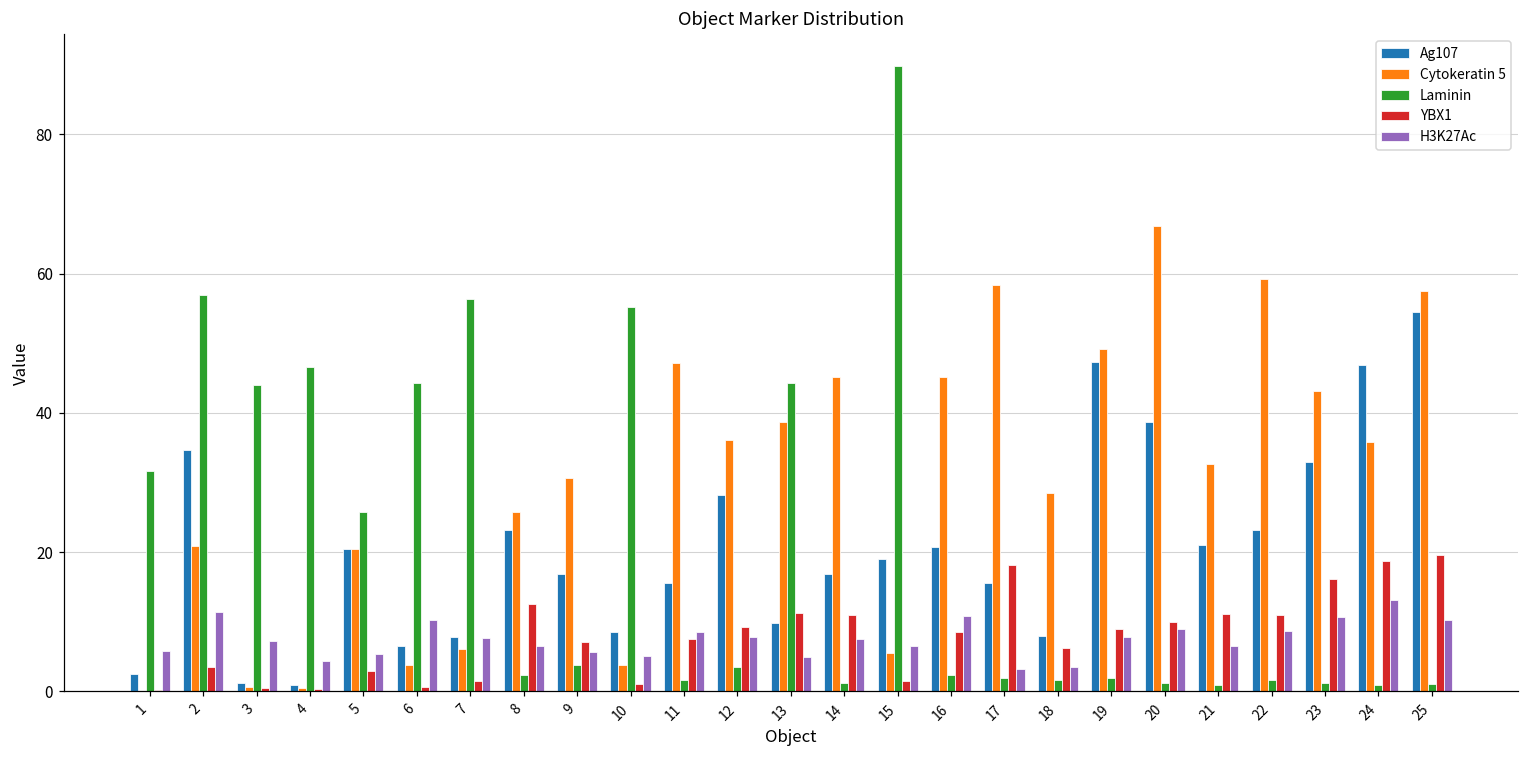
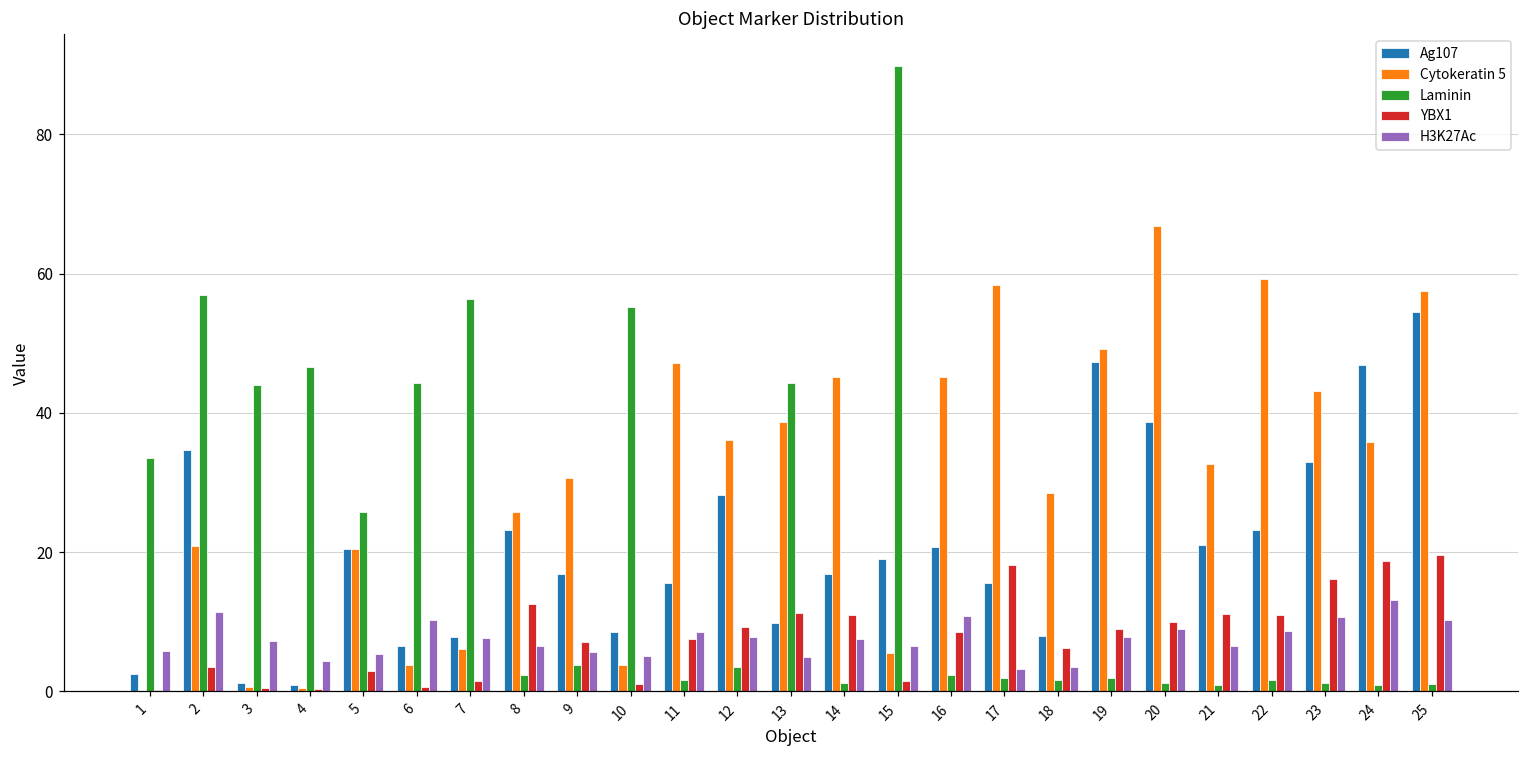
  {
    "Ag107": {
      "1": 3,
      "2": 35,
      "3": 1,
      "4": 1,
      "5": 20,
      "6": 7,
      "7": 8,
      "8": 23,
      "9": 17,
      "10": 8,
      "11": 16,
      "12": 28,
      "13": 10,
      "14": 17,
      "15": 19,
      "16": 21,
      "17": 16,
      "18": 8,
      "19": 47,
      "20": 39,
      "21": 21,
      "22": 23,
      "23": 33,
      "24": 47,
      "25": 55
    },
    "Cytokeratin 5": {
      "1": 0,
      "2": 21,
      "3": 1,
      "4": 0,
      "5": 20,
      "6": 4,
      "7": 6,
      "8": 26,
      "9": 31,
      "10": 4,
      "11": 47,
      "12": 36,
      "13": 39,
      "14": 45,
      "15": 5,
      "16": 45,
      "17": 58,
      "18": 29,
      "19": 49,
      "20": 67,
      "21": 33,
      "22": 59,
      "23": 43,
      "24": 36,
      "25": 57
    },
    "Laminin": {
-     "1": 32,
+     "1": 34,
      "2": 57,
      "3": 44,
      "4": 47,
      "5": 26,
      "6": 44,
      "7": 56,
      "8": 2,
      "9": 4,
      "10": 55,
      "11": 2,
      "12": 3,
      "13": 44,
      "14": 1,
      "15": 90,
      "16": 2,
      "17": 2,
      "18": 2,
      "19": 2,
      "20": 1,
      "21": 1,
      "22": 2,
      "23": 1,
      "24": 1,
      "25": 1
    },
    "YBX1": {
      "2": 4,
      "3": 0,
      "5": 3,
      "6": 1,
      "7": 2,
      "8": 13,
      "9": 7,
      "10": 1,
      "11": 8,
      "12": 9,
      "13": 11,
      "14": 11,
      "15": 2,
      "16": 9,
      "17": 18,
      "18": 6,
      "19": 9,
      "20": 10,
      "21": 11,
      "22": 11,
      "23": 16,
      "24": 19,
      "25": 20
    },
    "H3K27Ac": {
      "1": 6,
      "2": 11,
      "3": 7,
      "4": 4,
      "5": 5,
      "6": 10,
      "7": 8,
      "8": 6,
      "9": 6,
      "10": 5,
      "11": 9,
      "12": 8,
      "13": 5,
      "14": 8,
      "15": 7,
      "16": 11,
      "17": 3,
      "18": 4,
      "19": 8,
      "20": 9,
      "21": 7,
      "22": 9,
      "23": 11,
      "24": 13,
      "25": 10
    }
  }
